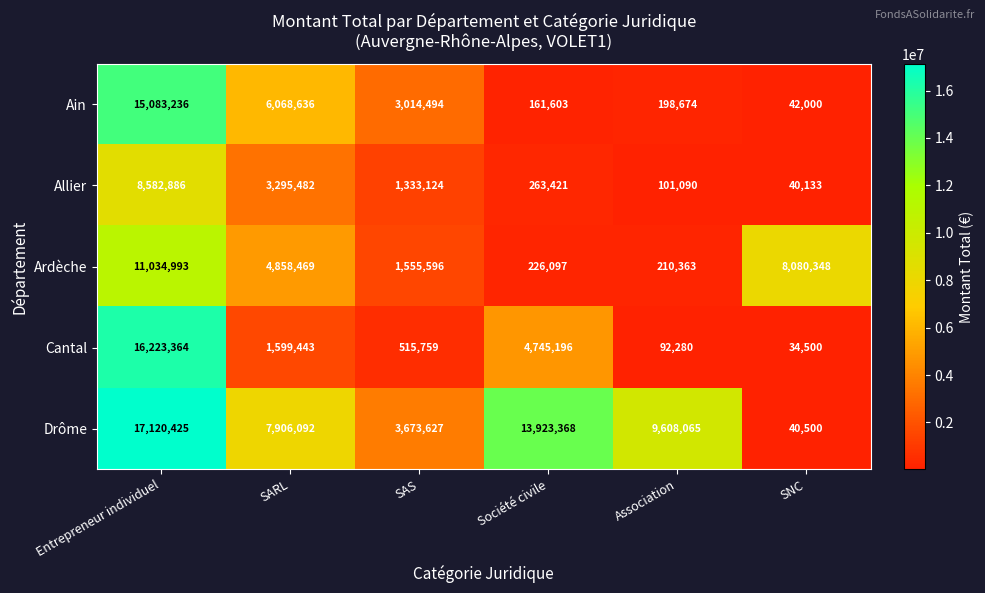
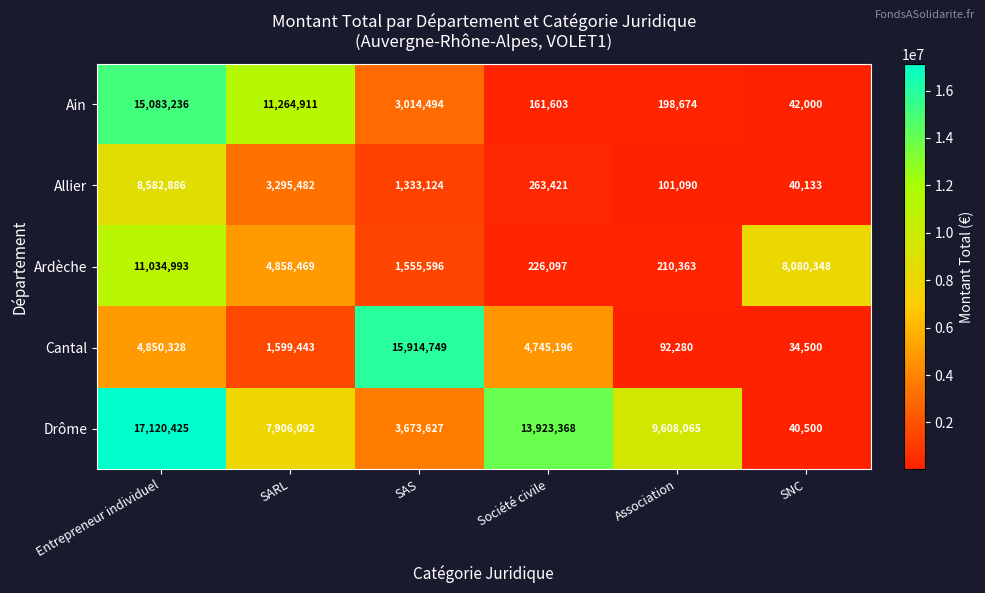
  {
    "Ain": {
      "Entrepreneur individuel": "15,083,236",
-     "SARL": "6,068,636",
+     "SARL": "11,264,911",
      "SAS": "3,014,494",
      "Société civile": "161,603",
      "Association": "198,674",
      "SNC": "42,000"
    },
    "Allier": {
      "Entrepreneur individuel": "8,582,886",
      "SARL": "3,295,482",
      "SAS": "1,333,124",
      "Société civile": "263,421",
      "Association": "101,090",
      "SNC": "40,133"
    },
    "Ardèche": {
      "Entrepreneur individuel": "11,034,993",
      "SARL": "4,858,469",
      "SAS": "1,555,596",
      "Société civile": "226,097",
      "Association": "210,363",
      "SNC": "8,080,348"
    },
    "Cantal": {
-     "Entrepreneur individuel": "16,223,364",
+     "Entrepreneur individuel": "4,850,328",
      "SARL": "1,599,443",
-     "SAS": "515,759",
+     "SAS": "15,914,749",
      "Société civile": "4,745,196",
      "Association": "92,280",
      "SNC": "34,500"
    },
    "Drôme": {
      "Entrepreneur individuel": "17,120,425",
      "SARL": "7,906,092",
      "SAS": "3,673,627",
      "Société civile": "13,923,368",
      "Association": "9,608,065",
      "SNC": "40,500"
    }
  }
